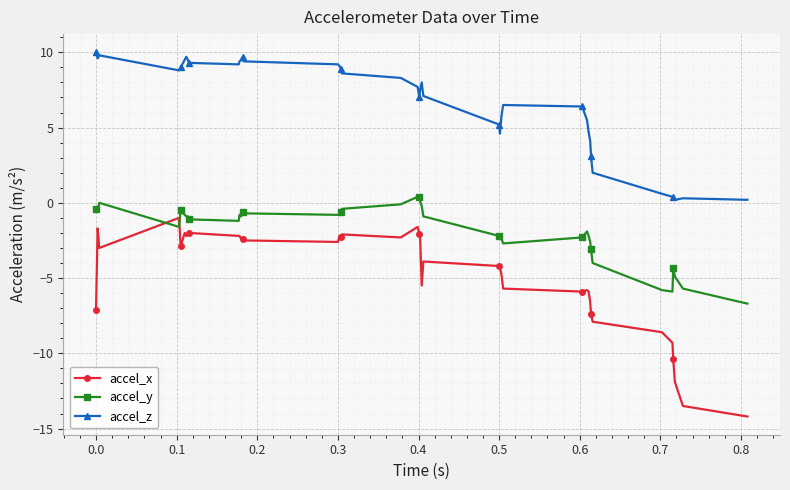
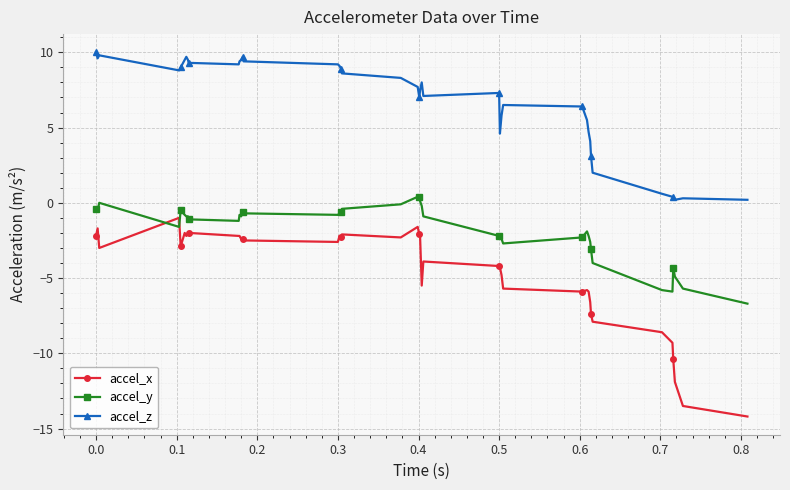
  {
    "accel_x": {
-     "0.0": -7.1,
+     "0.0": -2.2,
      "0.3": -2.6,
      "0.5": -4.2
    },
    "accel_y": {
      "0.0": -0.4,
      "0.3": -0.8,
      "0.5": -2.2
    },
    "accel_z": {
      "0.0": 10.0,
      "0.3": 9.2,
-     "0.5": 5.2
+     "0.5": 7.3
    }
  }
